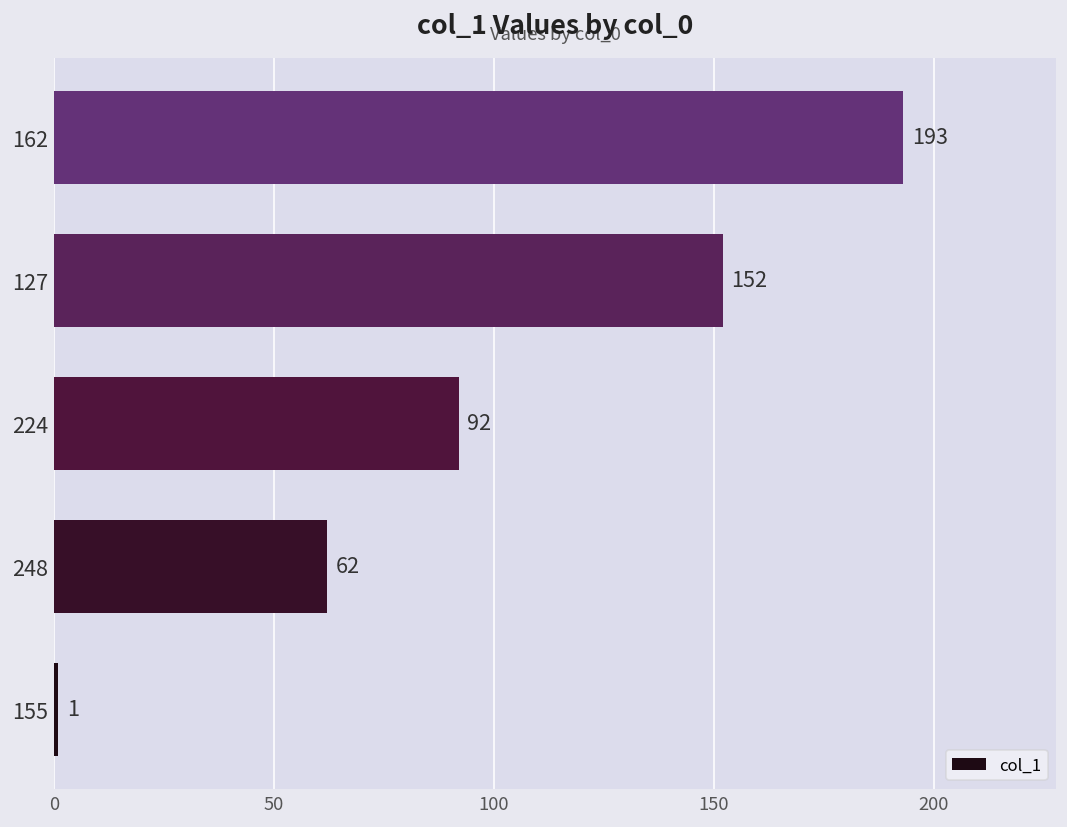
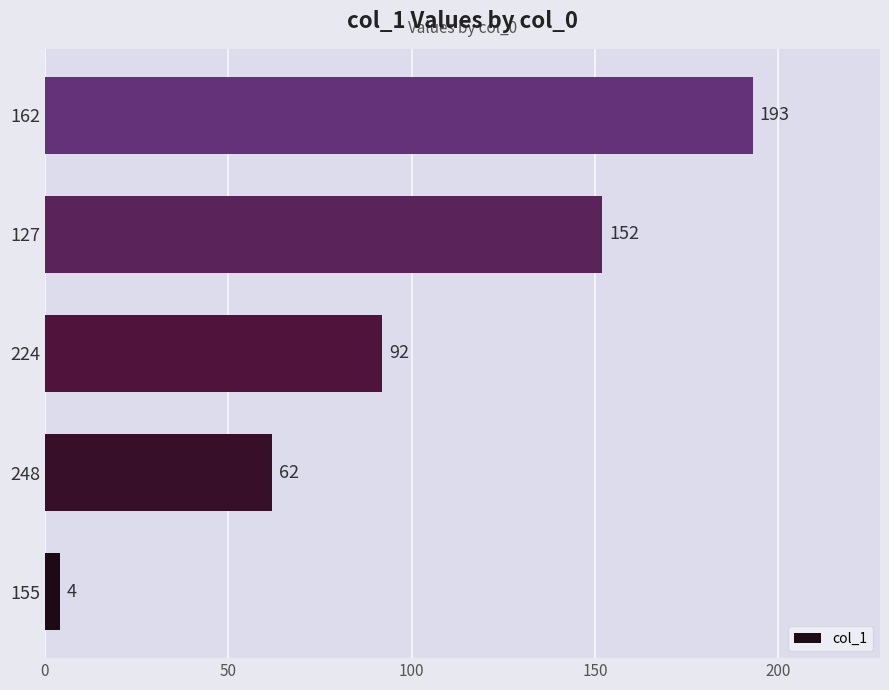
  {
    "162": 193,
    "127": 152,
    "224": 92,
    "248": 62,
-   "155": 1
+   "155": 4
  }
